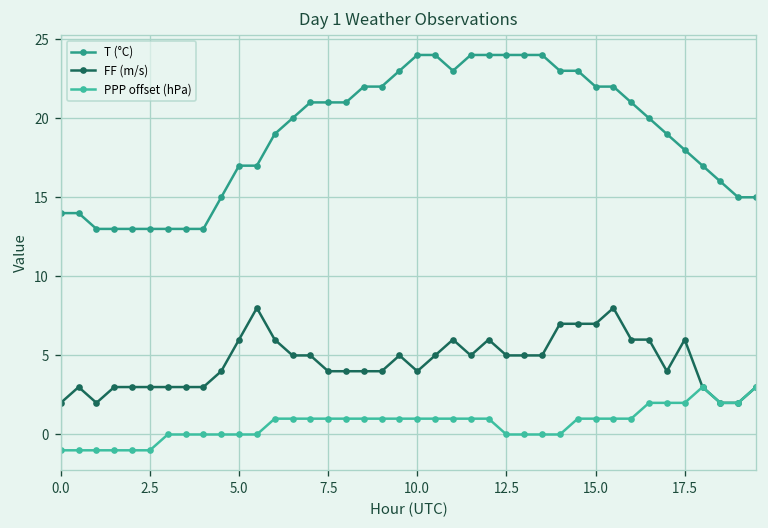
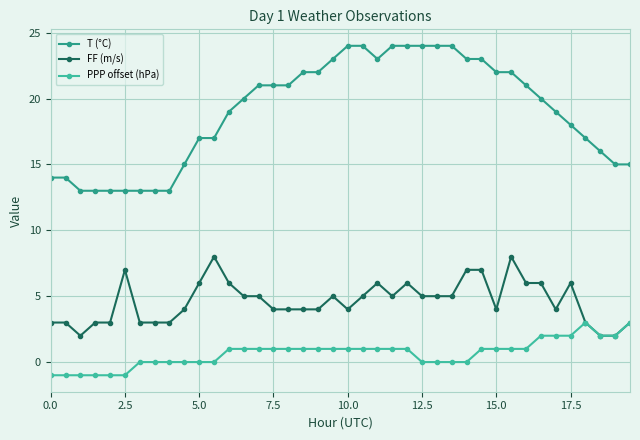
  {
    "FF (m/s)": {
-     "0.0": 2,
-     "2.5": 3,
+     "0.0": 3,
+     "2.5": 7,
      "5.0": 6,
      "7.5": 4,
      "10.0": 4,
      "12.5": 5,
-     "15.0": 7,
+     "15.0": 4,
      "17.5": 6
    }
  }
